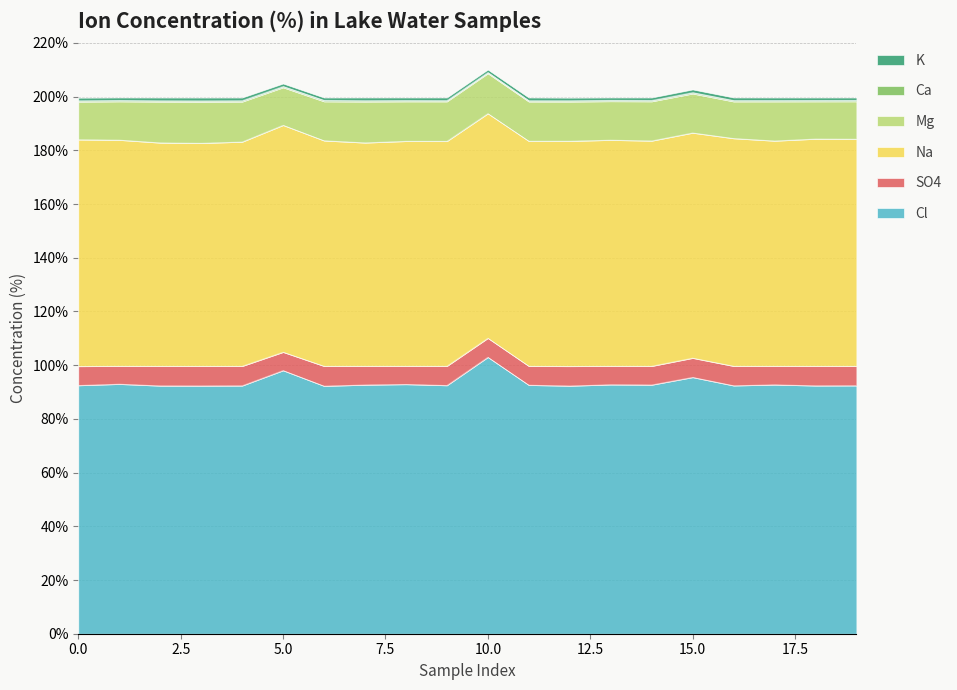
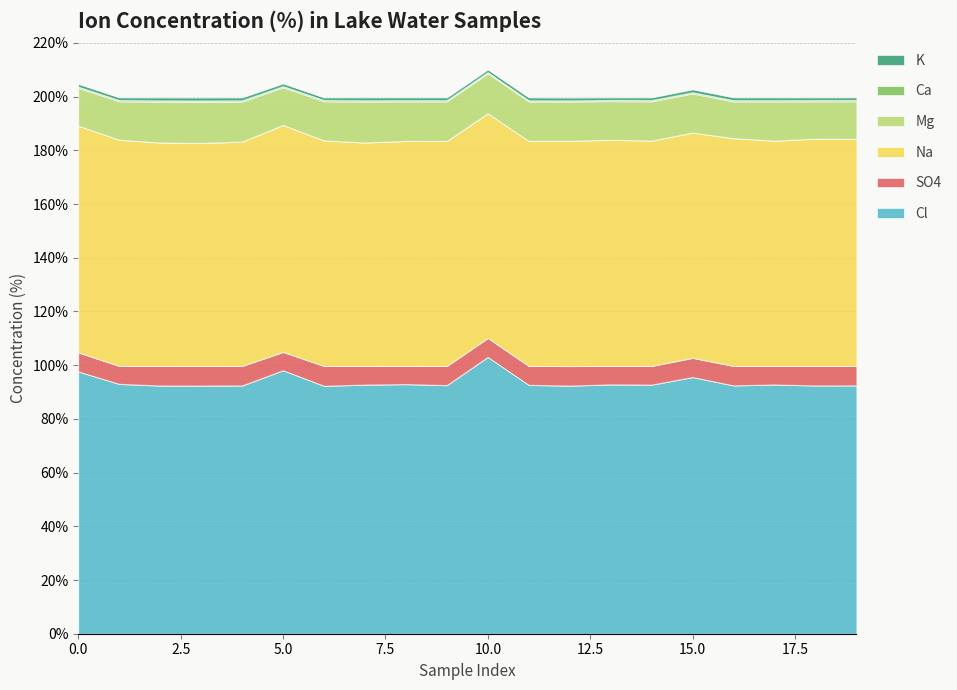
  {
    "Cl": {
-     "0.0": "92%",
+     "0.0": "98%",
      "5.0": "98%",
      "10.0": "103%",
      "15.0": "96%"
    },
    "SO4": {
      "0.0": "7%",
      "5.0": "7%",
      "10.0": "7%",
      "15.0": "7%"
    },
    "Na": {
      "0.0": "84%",
      "5.0": "84%",
      "10.0": "84%",
      "15.0": "84%"
    },
    "K": {
      "0.0": "1%",
      "5.0": "1%",
      "10.0": "1%",
      "15.0": "1%"
    }
  }
